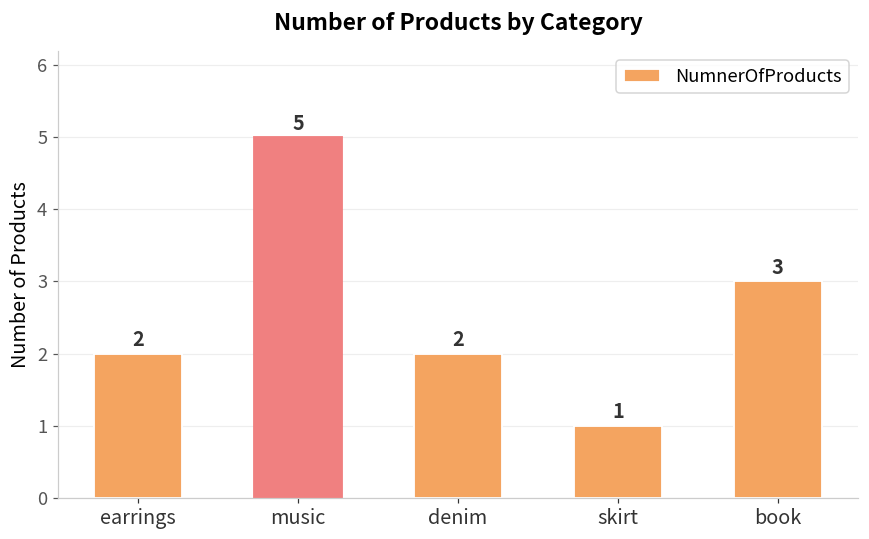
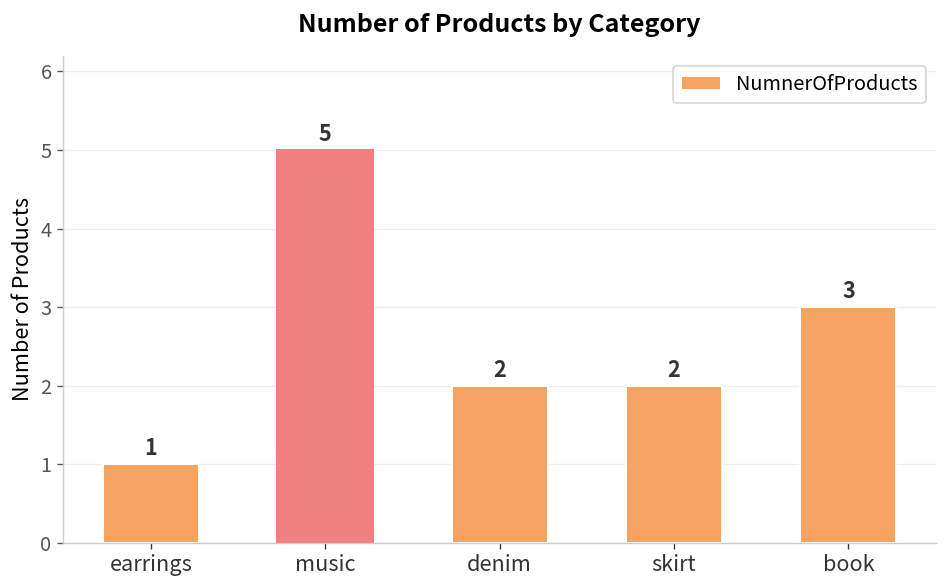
  {
-   "earrings": 2,
+   "earrings": 1,
    "music": 5,
    "denim": 2,
-   "skirt": 1,
+   "skirt": 2,
    "book": 3
  }
